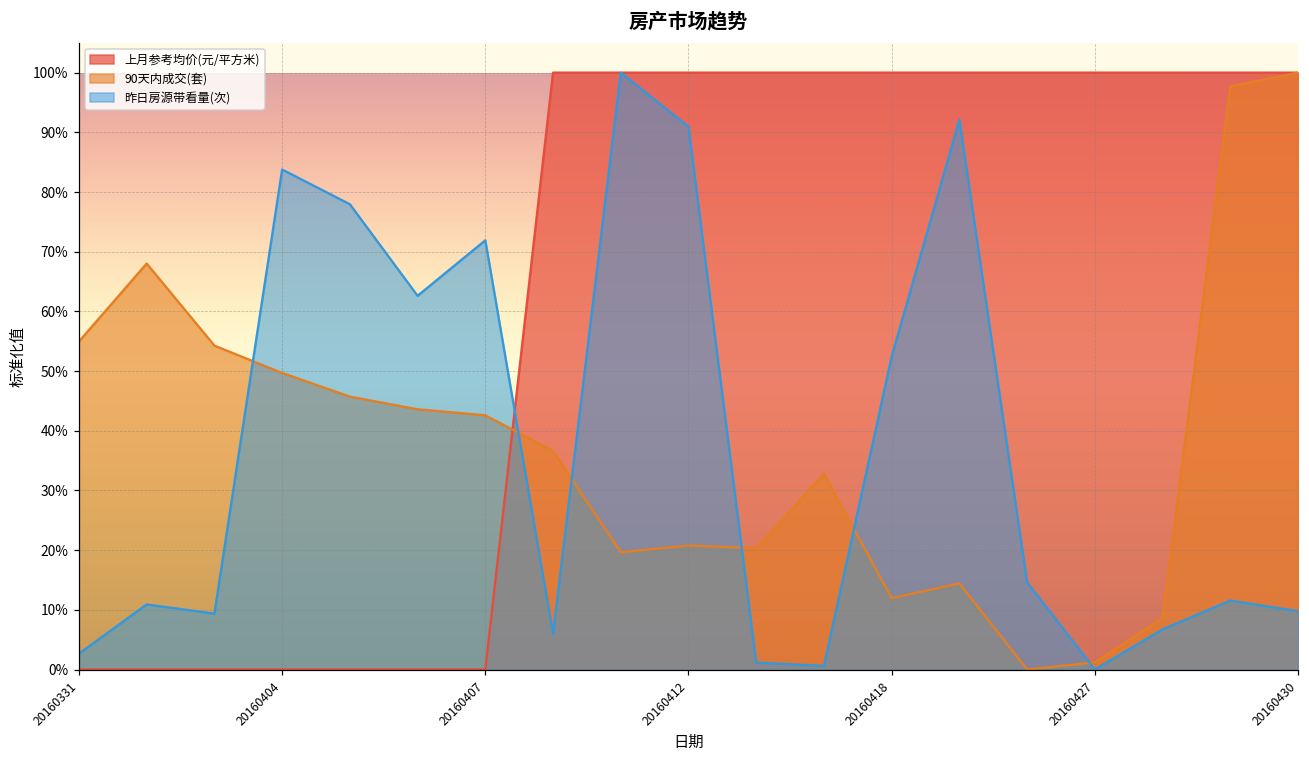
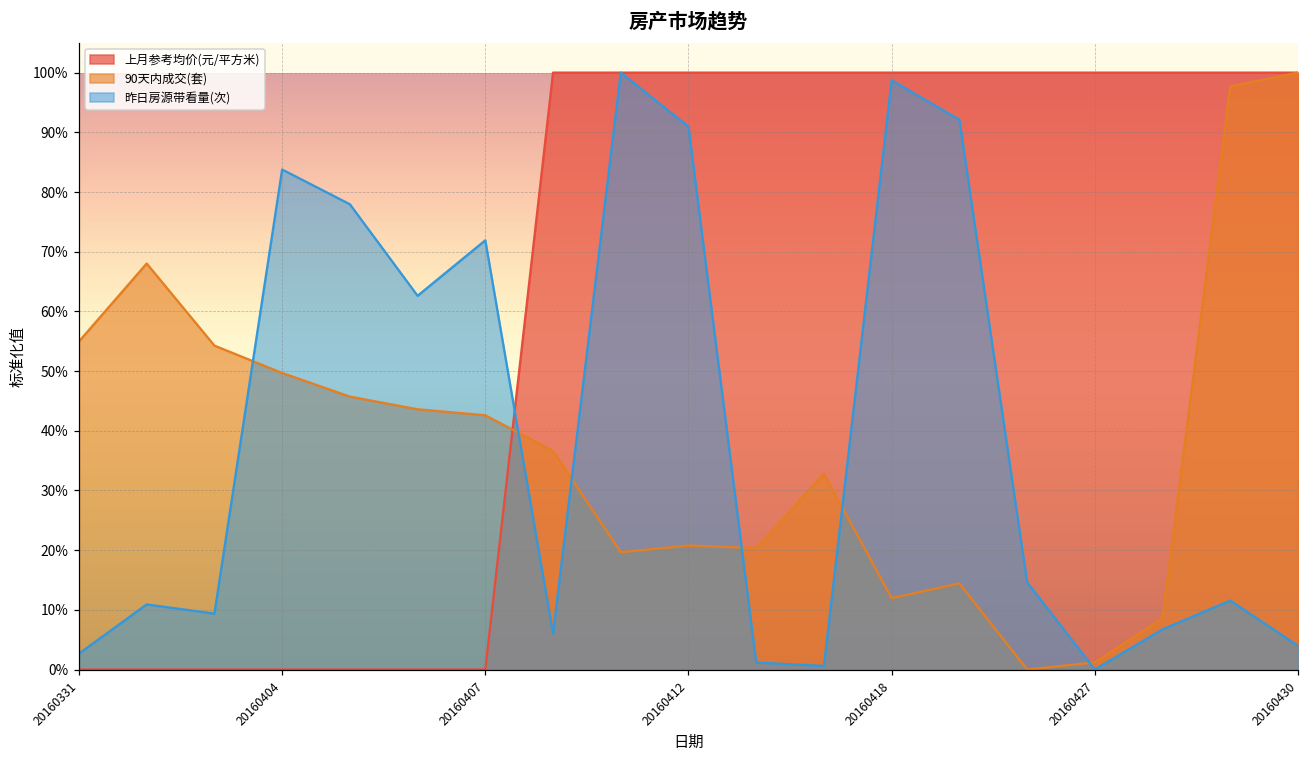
  {
    "昨日房源带看量(次)": {
      "20160331": "3%",
      "20160404": "84%",
      "20160407": "72%",
      "20160412": "91%",
-     "20160418": "52%",
+     "20160418": "99%",
      "20160427": "0%",
-     "20160430": "10%"
+     "20160430": "4%"
    }
  }
